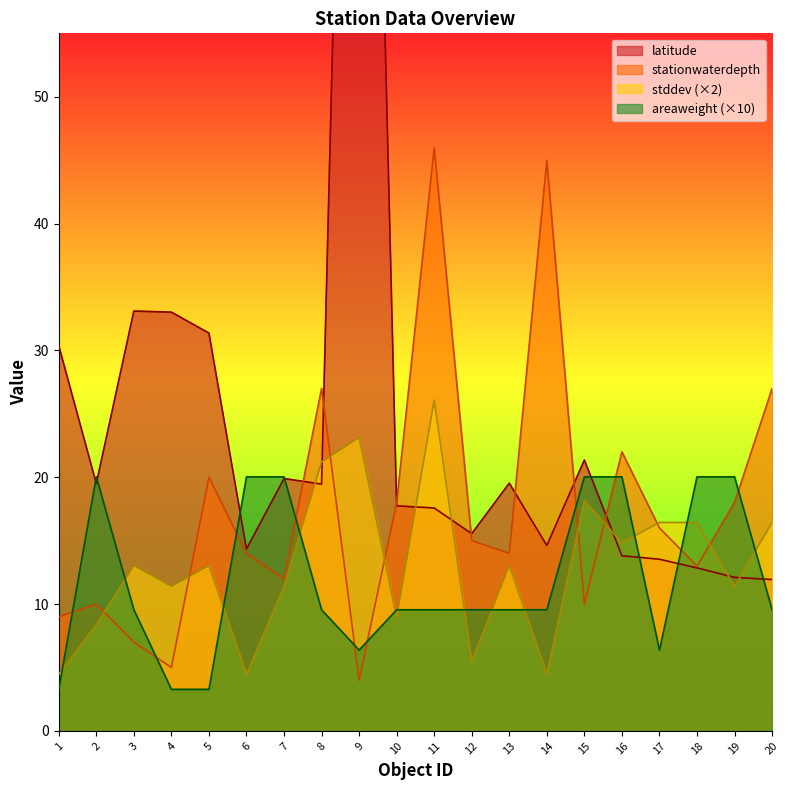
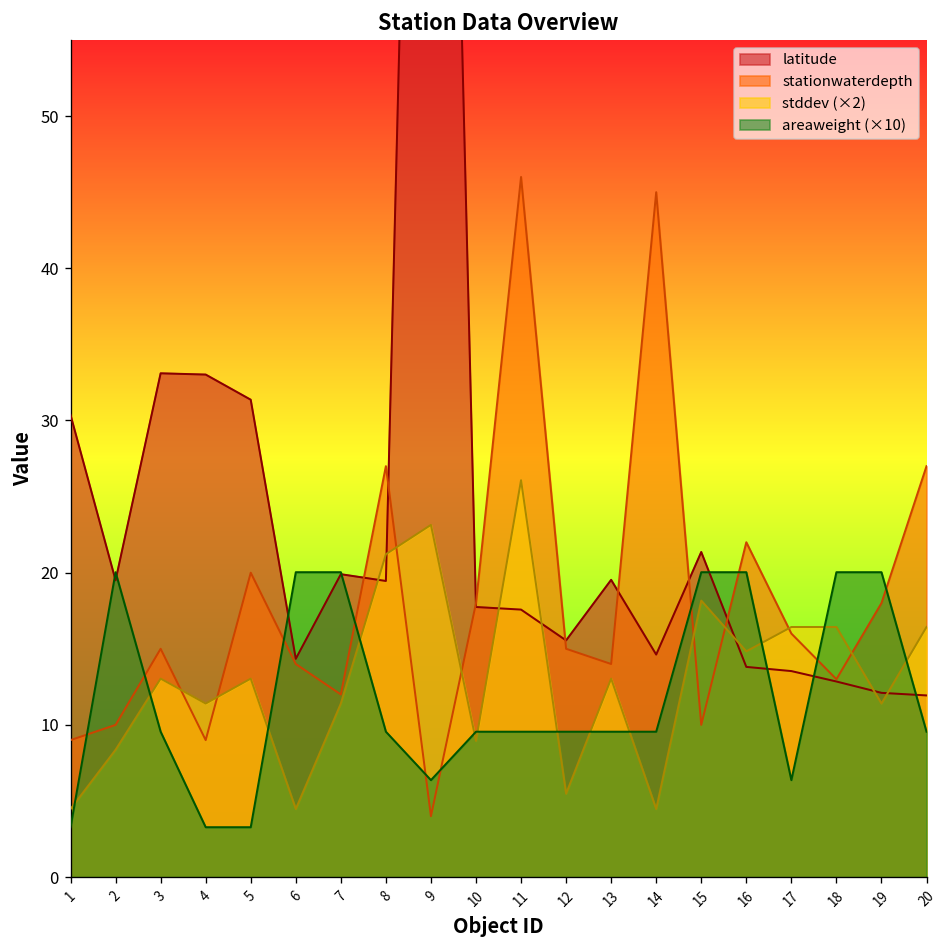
  {
    "latitude": {
      "1": 30.4,
      "2": 19.5,
      "3": 33,
      "4": 33,
      "5": 31.4,
      "6": 14.3,
      "8": 19.5,
      "10": 17.7,
      "11": 17.6,
      "12": 15.5,
      "13": 19.5,
      "14": 14.6,
      "15": 21.4,
      "16": 14,
      "17": 13.5,
      "19": 12,
      "20": 12
    },
    "stationwaterdepth": {
      "1": 9,
      "2": 10,
-     "3": 7,
-     "4": 5,
+     "3": 15,
+     "4": 9,
      "5": 20,
      "6": 14,
      "7": 12,
      "8": 27,
      "9": 4,
      "10": 18,
      "11": 46,
      "12": 15,
      "13": 14,
      "14": 45,
      "15": 10,
      "16": 22,
      "17": 16,
      "19": 18,
      "20": 27
    },
    "stddev (×2)": {
      "1": 4.5,
      "2": 8.4,
      "3": 13,
      "4": 11.4,
      "5": 13,
      "6": 4.5,
      "7": 11.4,
      "8": 21.2,
      "9": 23,
      "10": 9,
      "11": 26,
      "12": 5.5,
      "13": 13,
      "14": 4.5,
      "15": 18,
      "16": 15,
      "17": 16.4,
      "18": 16.4,
      "19": 11.4,
      "20": 16.4
    },
    "areaweight (×10)": {
      "1": 3.3,
      "2": 20,
      "3": 9.6,
      "4": 3.3,
      "5": 3.3,
      "6": 20,
      "8": 9.6,
      "9": 6.4,
      "10": 9.6,
      "11": 9.6,
      "12": 9.6,
      "13": 9.6,
      "14": 9.6,
      "15": 20,
      "16": 20,
      "17": 6.4,
      "18": 20,
      "19": 20,
      "20": 9.6
    }
  }
